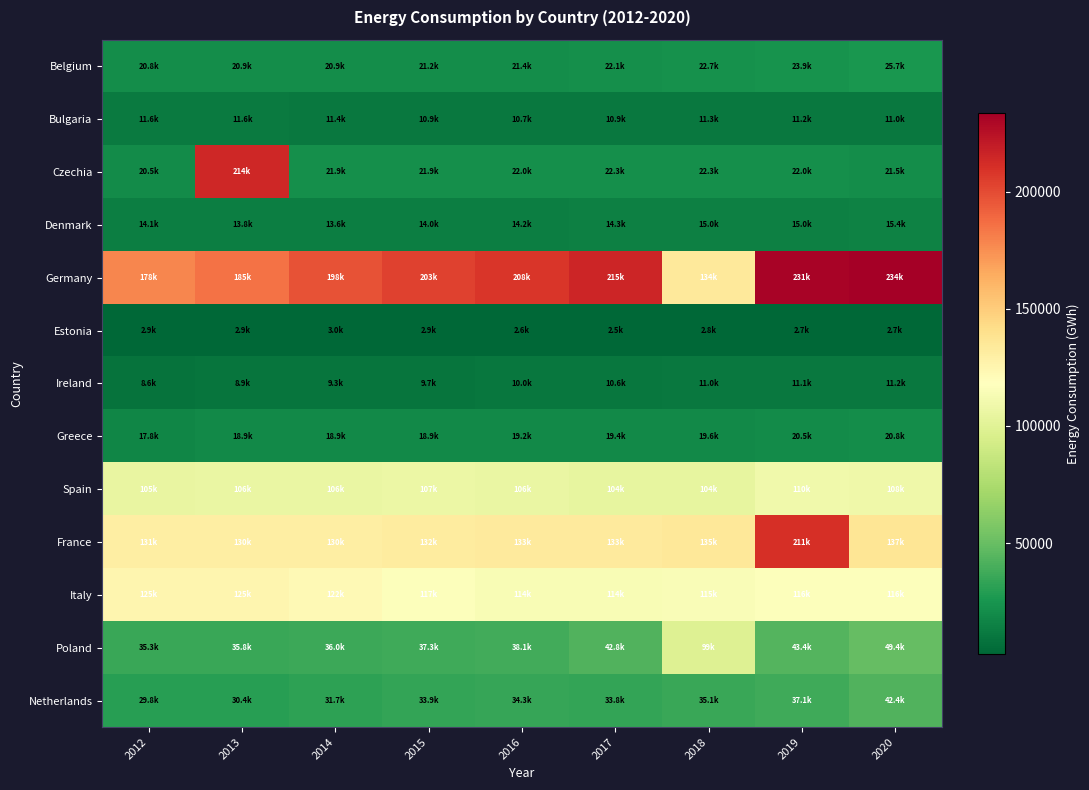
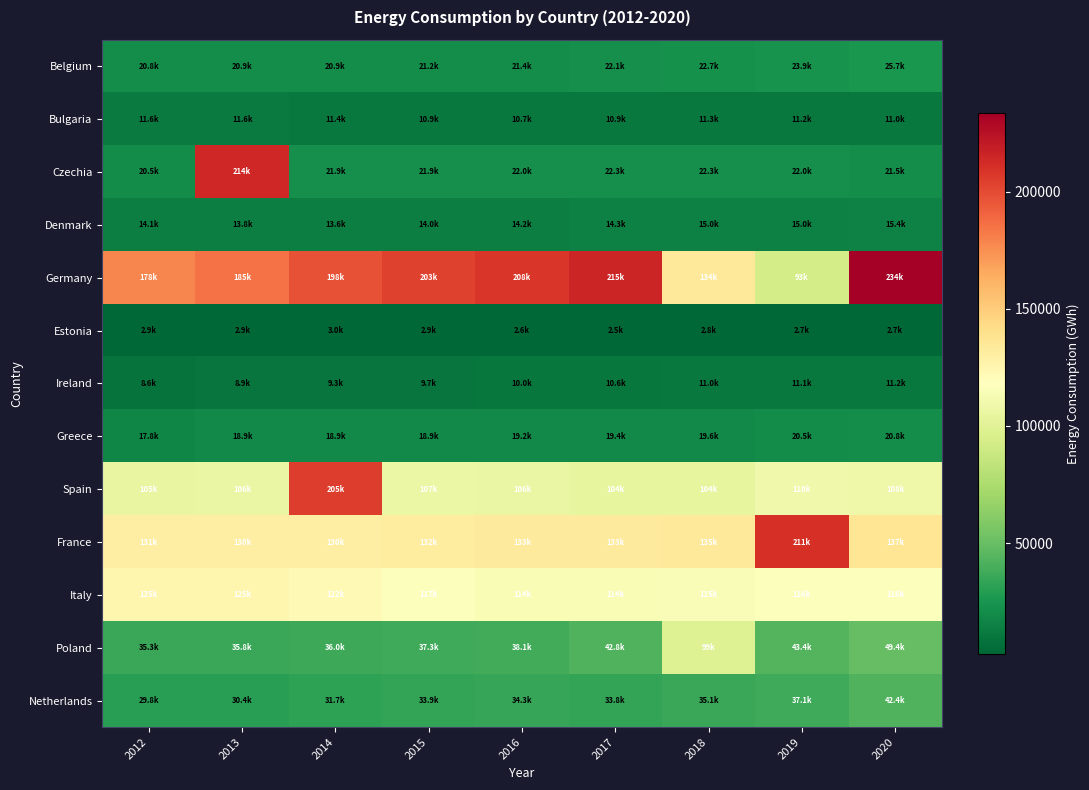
  {
    "Belgium": {
      "2012": "20.8k",
      "2013": "20.9k",
      "2014": "20.9k",
      "2015": "21.2k",
      "2016": "21.4k",
      "2017": "22.1k",
      "2018": "22.7k",
      "2019": "23.9k",
      "2020": "25.7k"
    },
    "Bulgaria": {
      "2012": "11.6k",
      "2013": "11.6k",
      "2014": "11.4k",
      "2015": "10.9k",
      "2016": "10.7k",
      "2017": "10.9k",
      "2018": "11.3k",
      "2019": "11.2k",
      "2020": "11.0k"
    },
    "Czechia": {
      "2012": "20.5k",
      "2013": "214k",
      "2014": "21.9k",
      "2015": "21.9k",
      "2016": "22.0k",
      "2017": "22.3k",
      "2018": "22.3k",
      "2019": "22.0k",
      "2020": "21.5k"
    },
    "Denmark": {
      "2012": "14.1k",
      "2013": "13.8k",
      "2014": "13.6k",
      "2015": "14.0k",
      "2016": "14.2k",
      "2017": "14.3k",
      "2018": "15.0k",
      "2019": "15.0k",
      "2020": "15.4k"
    },
    "Germany": {
      "2012": "178k",
      "2013": "185k",
      "2014": "198k",
      "2015": "203k",
      "2016": "208k",
      "2017": "215k",
      "2018": "134k",
-     "2019": "231k",
+     "2019": "93k",
      "2020": "234k"
    },
    "Estonia": {
      "2012": "2.9k",
      "2013": "2.9k",
      "2014": "3.0k",
      "2015": "2.9k",
      "2016": "2.6k",
      "2017": "2.5k",
      "2018": "2.8k",
      "2019": "2.7k",
      "2020": "2.7k"
    },
    "Ireland": {
      "2012": "8.6k",
      "2013": "8.9k",
      "2014": "9.3k",
      "2015": "9.7k",
      "2016": "10.0k",
      "2017": "10.6k",
      "2018": "11.0k",
      "2019": "11.1k",
      "2020": "11.2k"
    },
    "Greece": {
      "2012": "17.8k",
      "2013": "18.9k",
      "2014": "18.9k",
      "2015": "18.9k",
      "2016": "19.2k",
      "2017": "19.4k",
      "2018": "19.6k",
      "2019": "20.5k",
      "2020": "20.8k"
    },
    "Spain": {
      "2012": "105k",
      "2013": "106k",
-     "2014": "106k",
+     "2014": "205k",
      "2015": "107k",
      "2016": "106k",
      "2017": "104k",
      "2018": "104k",
      "2019": "110k",
      "2020": "108k"
    },
    "France": {
      "2012": "131k",
      "2013": "130k",
      "2014": "130k",
      "2015": "132k",
      "2016": "133k",
      "2017": "133k",
      "2018": "135k",
      "2019": "211k",
      "2020": "137k"
    },
    "Italy": {
      "2012": "125k",
      "2013": "125k",
      "2014": "122k",
      "2015": "117k",
      "2016": "114k",
      "2017": "114k",
      "2018": "115k",
      "2019": "116k",
      "2020": "116k"
    },
    "Poland": {
      "2012": "35.3k",
      "2013": "35.8k",
      "2014": "36.0k",
      "2015": "37.3k",
      "2016": "38.1k",
      "2017": "42.8k",
      "2018": "99k",
      "2019": "43.4k",
      "2020": "49.4k"
    },
    "Netherlands": {
      "2012": "29.8k",
      "2013": "30.4k",
      "2014": "31.7k",
      "2015": "33.9k",
      "2016": "34.3k",
      "2017": "33.8k",
      "2018": "35.1k",
      "2019": "37.1k",
      "2020": "42.4k"
    }
  }
